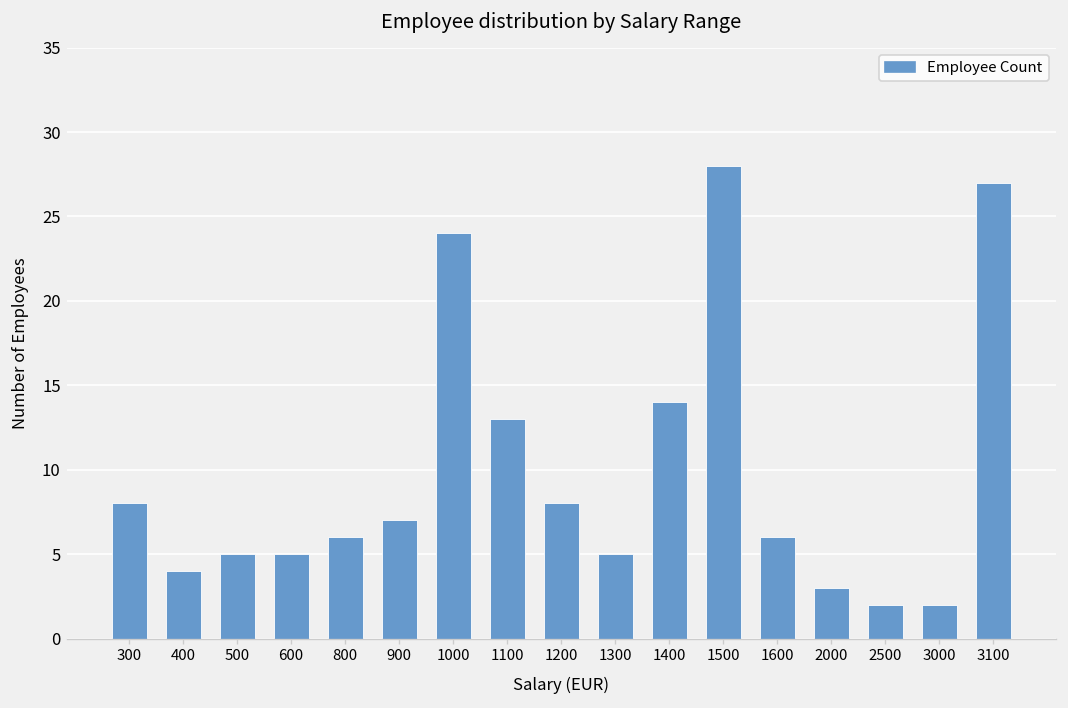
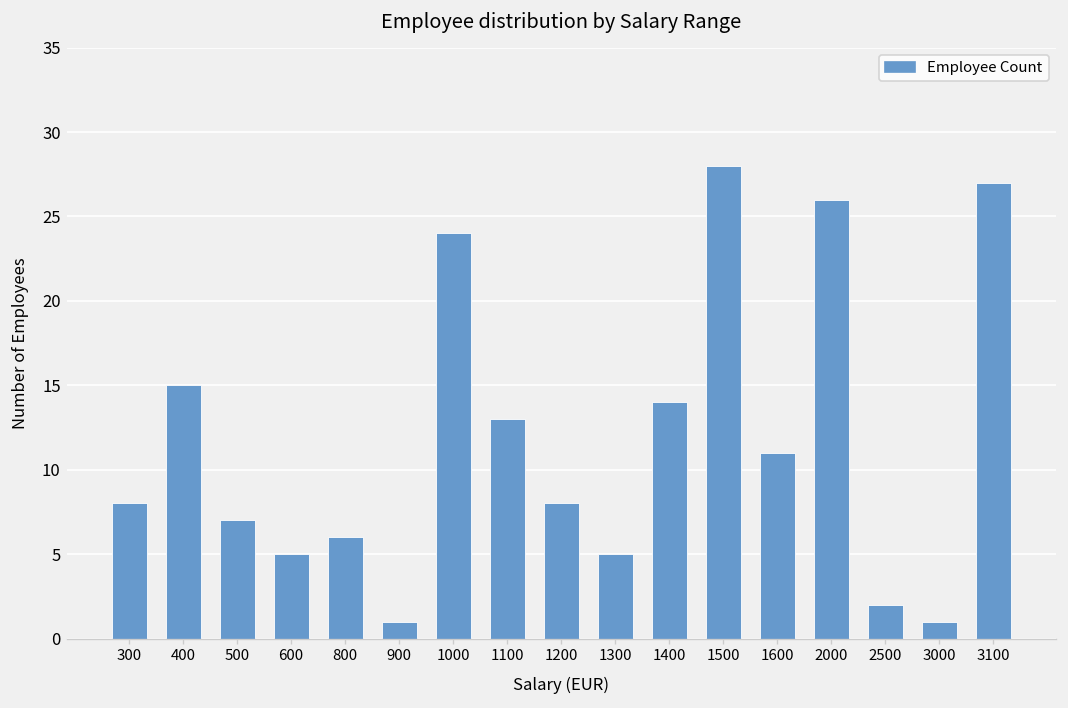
  {
    "300": 8,
-   "400": 4,
-   "500": 5,
+   "400": 15,
+   "500": 7,
    "600": 5,
    "800": 6,
-   "900": 7,
+   "900": 1,
    "1000": 24,
    "1100": 13,
    "1200": 8,
    "1300": 5,
    "1400": 14,
    "1500": 28,
-   "1600": 6,
-   "2000": 3,
+   "1600": 11,
+   "2000": 26,
    "2500": 2,
-   "3000": 2,
+   "3000": 1,
    "3100": 27
  }
